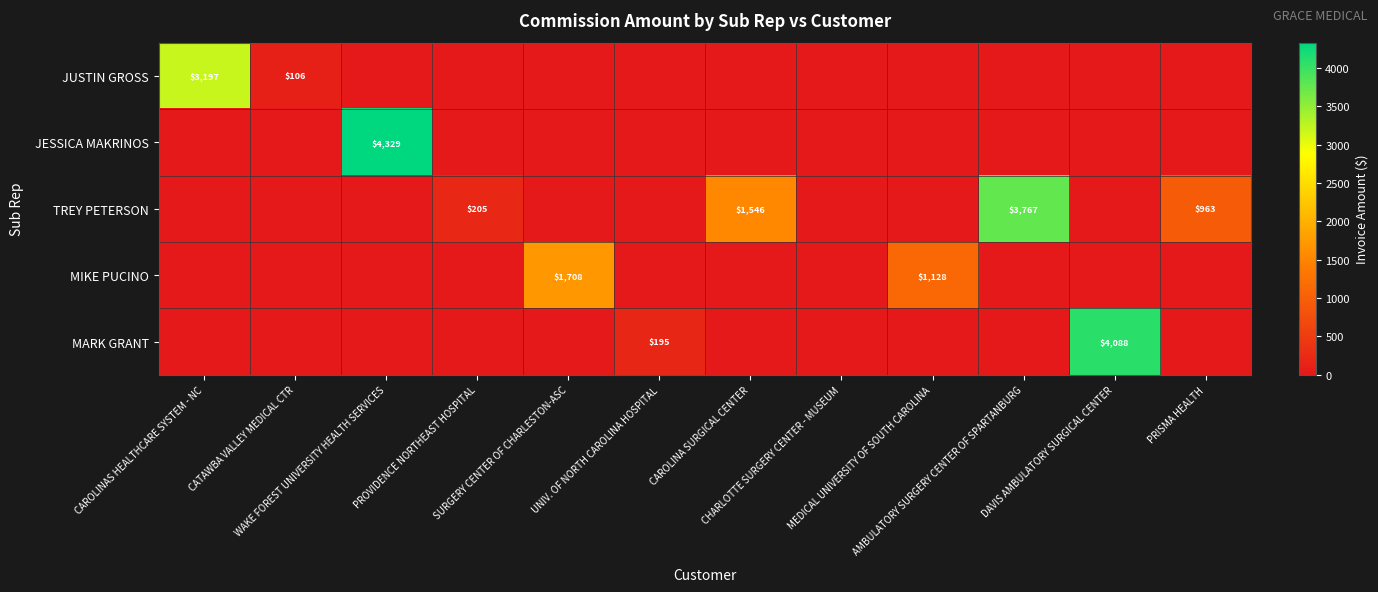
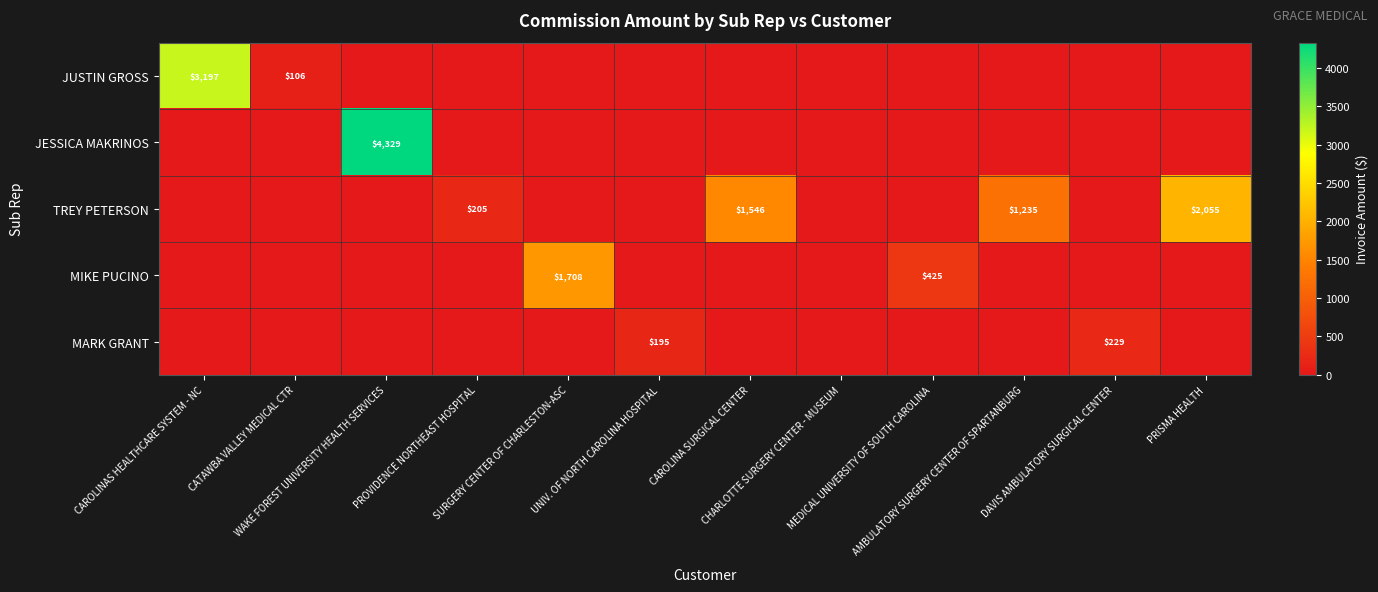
  {
    "JUSTIN GROSS": {
      "CAROLINAS HEALTHCARE SYSTEM - NC": "$3,197",
      "CATAWBA VALLEY MEDICAL CTR": "$106"
    },
    "JESSICA MAKRINOS": {
      "WAKE FOREST UNIVERSITY HEALTH SERVICES": "$4,329"
    },
    "TREY PETERSON": {
      "PROVIDENCE NORTHEAST HOSPITAL": "$205",
      "CAROLINA SURGICAL CENTER": "$1,546",
-     "AMBULATORY SURGERY CENTER OF SPARTANBURG": "$3,767",
-     "PRISMA HEALTH": "$963"
+     "AMBULATORY SURGERY CENTER OF SPARTANBURG": "$1,235",
+     "PRISMA HEALTH": "$2,055"
    },
    "MIKE PUCINO": {
      "SURGERY CENTER OF CHARLESTON-ASC": "$1,708",
-     "MEDICAL UNIVERSITY OF SOUTH CAROLINA": "$1,128"
+     "MEDICAL UNIVERSITY OF SOUTH CAROLINA": "$425"
    },
    "MARK GRANT": {
      "UNIV. OF NORTH CAROLINA HOSPITAL": "$195",
-     "DAVIS AMBULATORY SURGICAL CENTER": "$4,088"
+     "DAVIS AMBULATORY SURGICAL CENTER": "$229"
    }
  }
